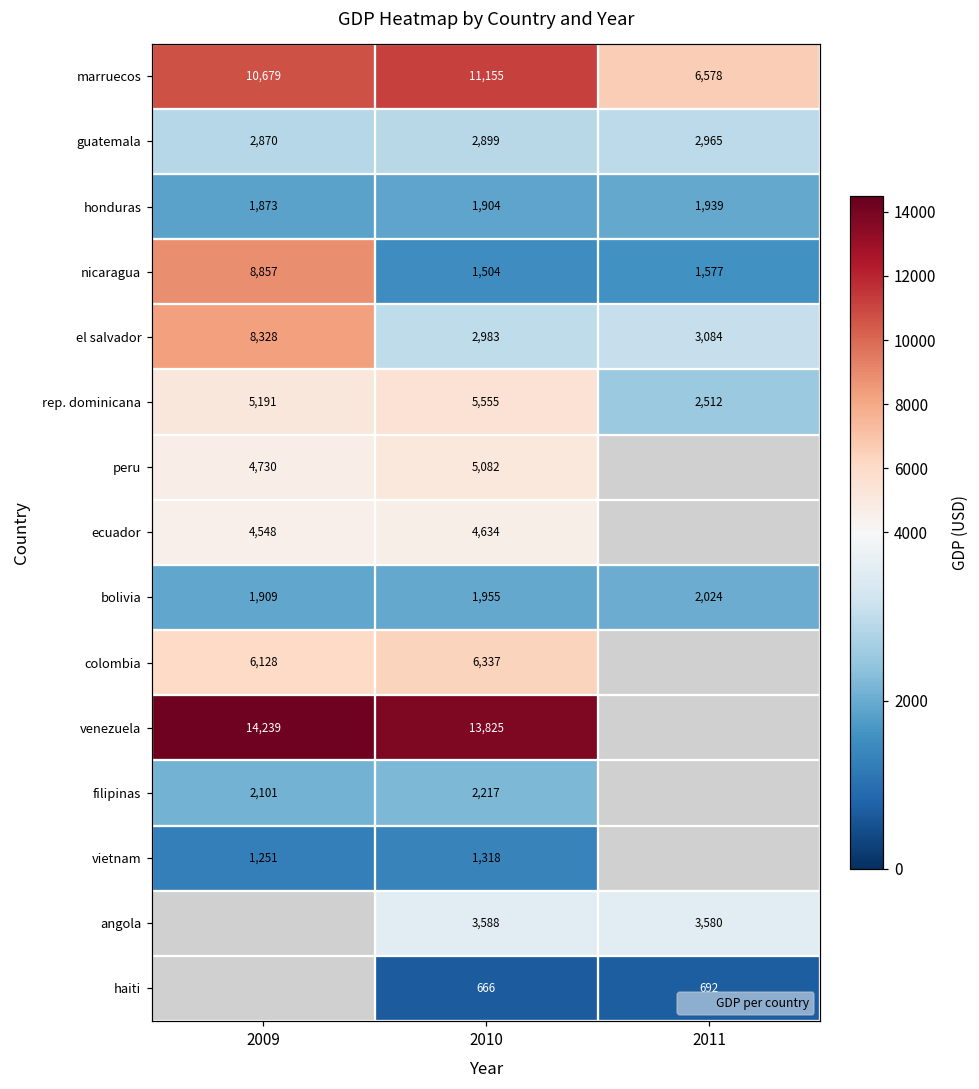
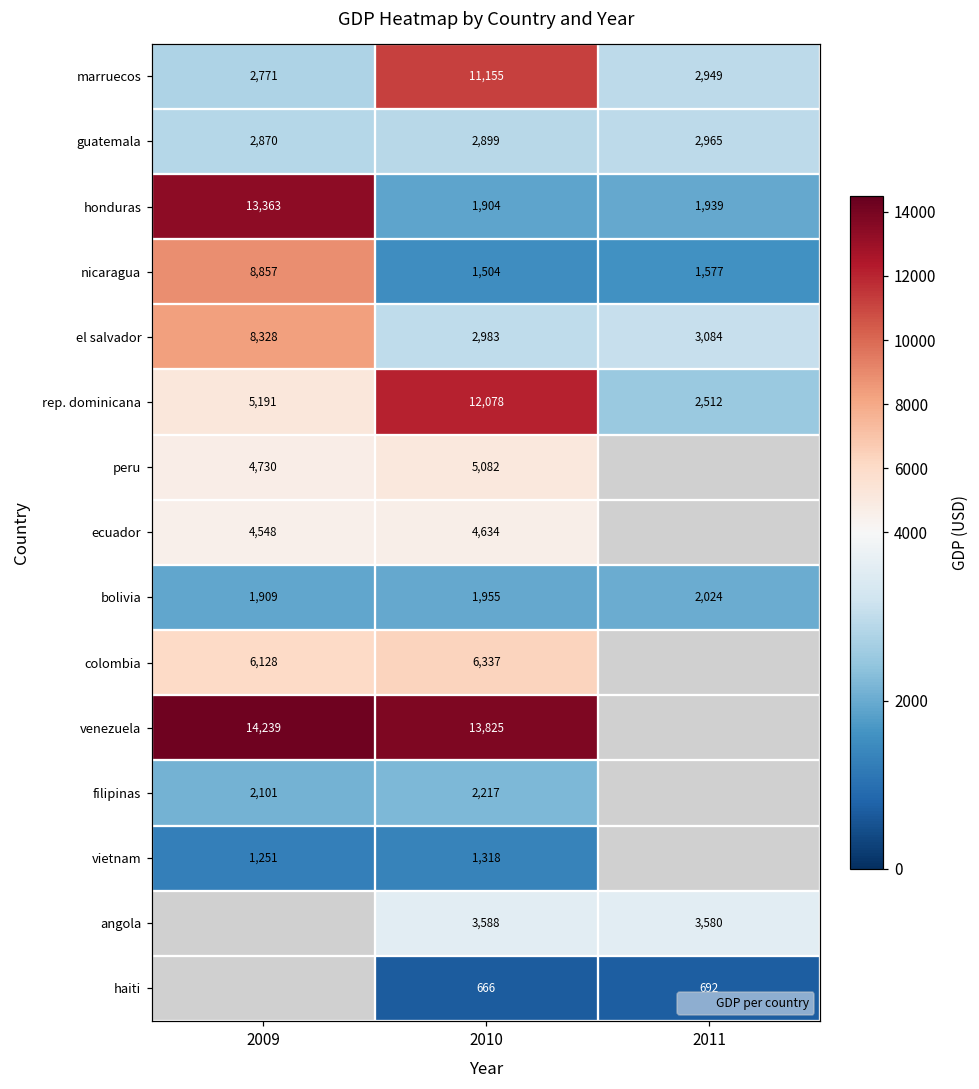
  {
    "marruecos": {
-     "2009": "10,679",
+     "2009": "2,771",
      "2010": "11,155",
-     "2011": "6,578"
+     "2011": "2,949"
    },
    "guatemala": {
      "2009": "2,870",
      "2010": "2,899",
      "2011": "2,965"
    },
    "honduras": {
-     "2009": "1,873",
+     "2009": "13,363",
      "2010": "1,904",
      "2011": "1,939"
    },
    "nicaragua": {
      "2009": "8,857",
      "2010": "1,504",
      "2011": "1,577"
    },
    "el salvador": {
      "2009": "8,328",
      "2010": "2,983",
      "2011": "3,084"
    },
    "rep. dominicana": {
      "2009": "5,191",
-     "2010": "5,555",
+     "2010": "12,078",
      "2011": "2,512"
    },
    "peru": {
      "2009": "4,730",
      "2010": "5,082"
    },
    "ecuador": {
      "2009": "4,548",
      "2010": "4,634"
    },
    "bolivia": {
      "2009": "1,909",
      "2010": "1,955",
      "2011": "2,024"
    },
    "colombia": {
      "2009": "6,128",
      "2010": "6,337"
    },
    "venezuela": {
      "2009": "14,239",
      "2010": "13,825"
    },
    "filipinas": {
      "2009": "2,101",
      "2010": "2,217"
    },
    "vietnam": {
      "2009": "1,251",
      "2010": "1,318"
    },
    "angola": {
      "2010": "3,588",
      "2011": "3,580"
    },
    "haiti": {
      "2010": "666",
      "2011": "692"
    }
  }
